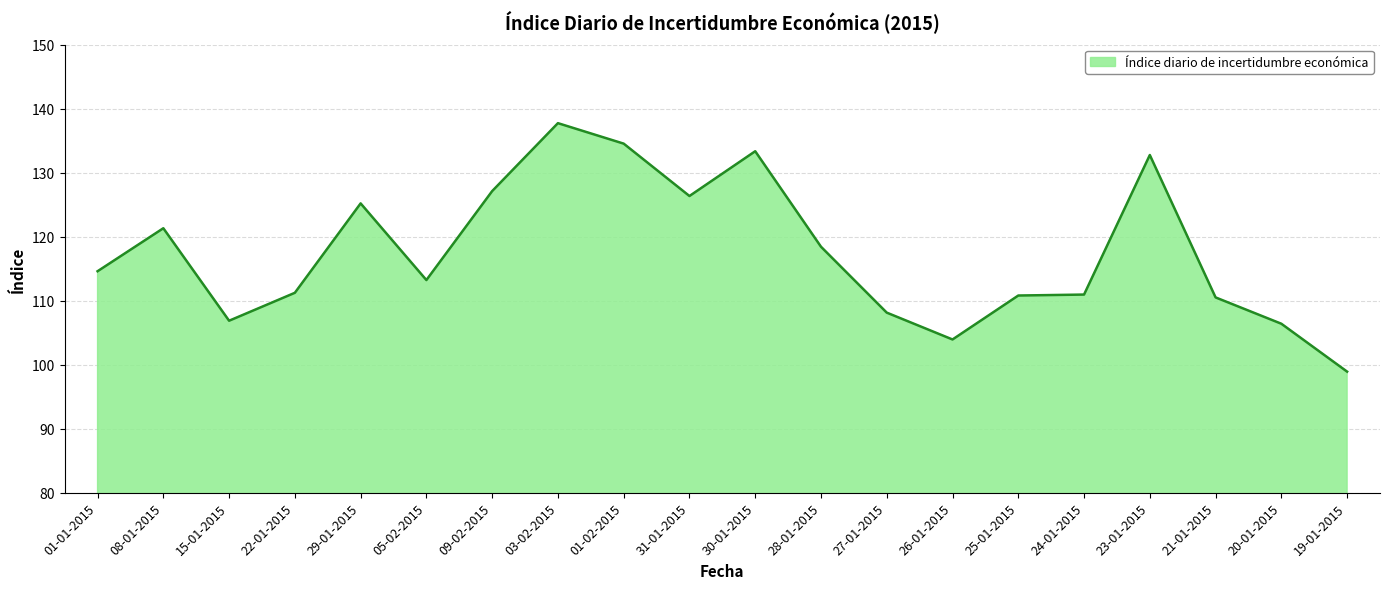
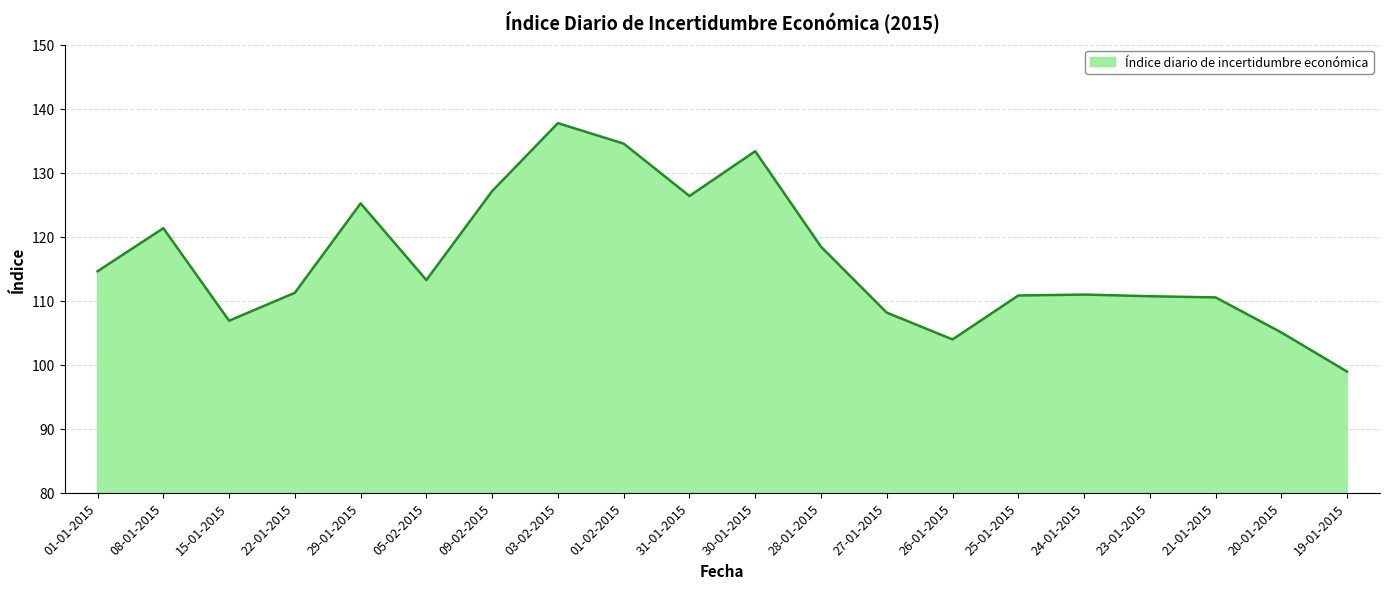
  {
    "01-01-2015": 115,
    "08-01-2015": 121,
    "15-01-2015": 107,
    "22-01-2015": 111,
    "29-01-2015": 125,
    "05-02-2015": 113,
    "09-02-2015": 127,
    "03-02-2015": 138,
    "01-02-2015": 135,
    "31-01-2015": 126,
    "30-01-2015": 133,
    "28-01-2015": 118,
    "27-01-2015": 108,
    "26-01-2015": 104,
    "25-01-2015": 111,
    "24-01-2015": 111,
-   "23-01-2015": 133,
+   "23-01-2015": 111,
    "21-01-2015": 111,
-   "20-01-2015": 106,
+   "20-01-2015": 105,
    "19-01-2015": 99
  }
